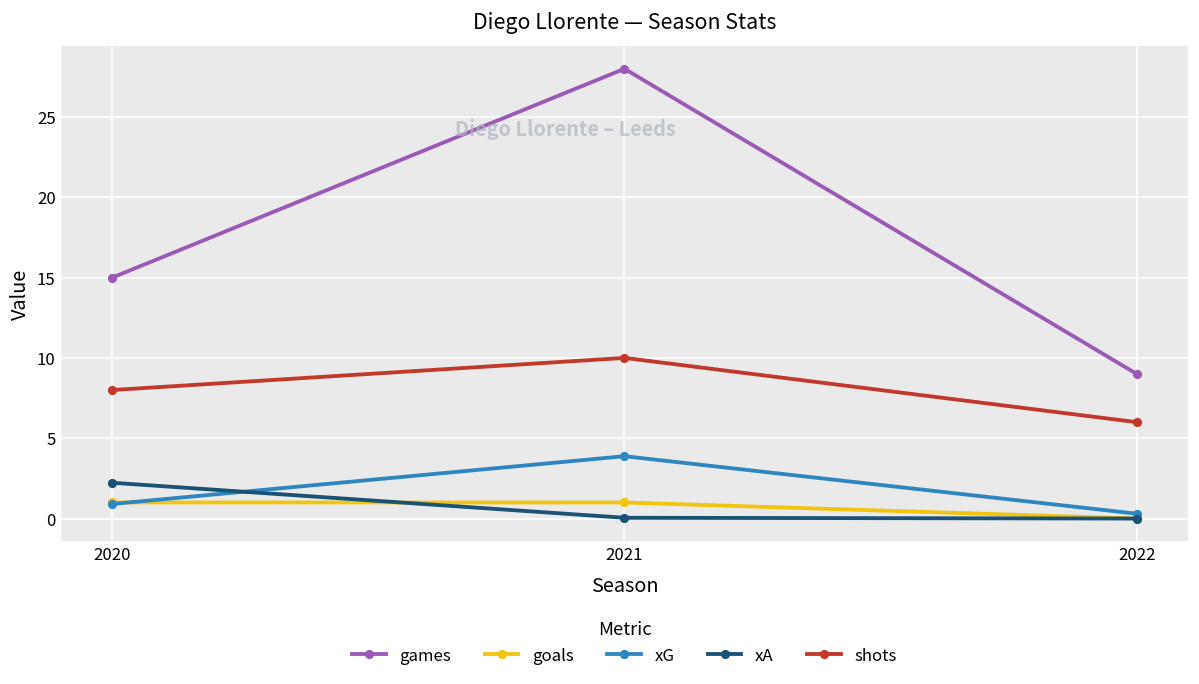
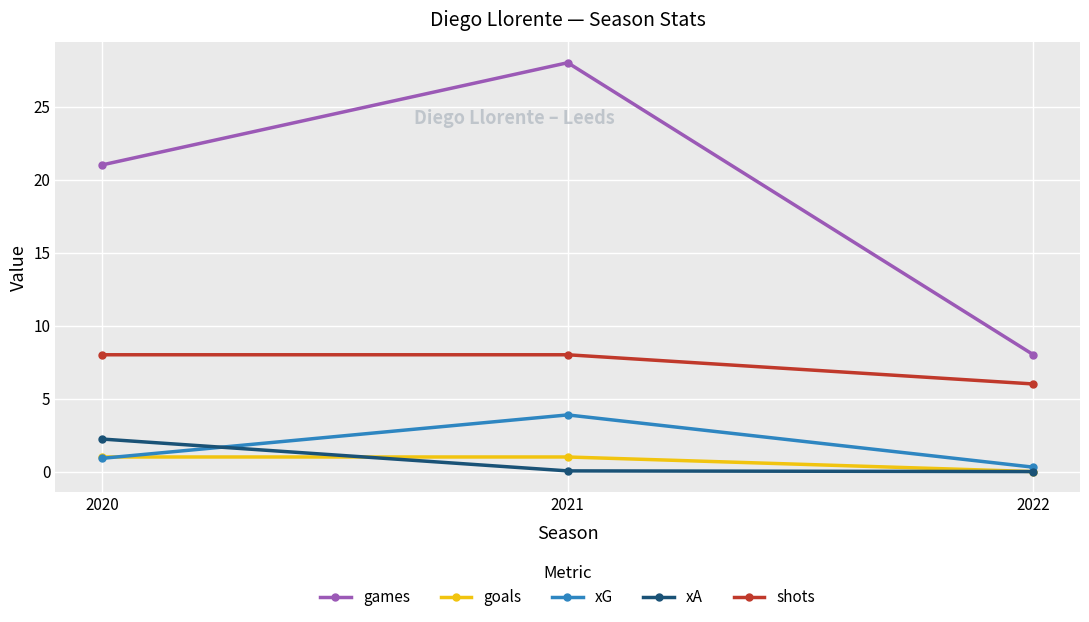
  {
    "games": {
-     "2020": 15,
+     "2020": 21,
      "2021": 28,
-     "2022": 9
+     "2022": 8
    },
    "goals": {
      "2021": 1
    },
    "xG": {
      "2021": 4,
      "2022": 0.3
    },
    "xA": {
      "2020": 2.2,
      "2021": 0
    },
    "shots": {
      "2020": 8,
-     "2021": 10,
+     "2021": 8,
      "2022": 6
    }
  }
